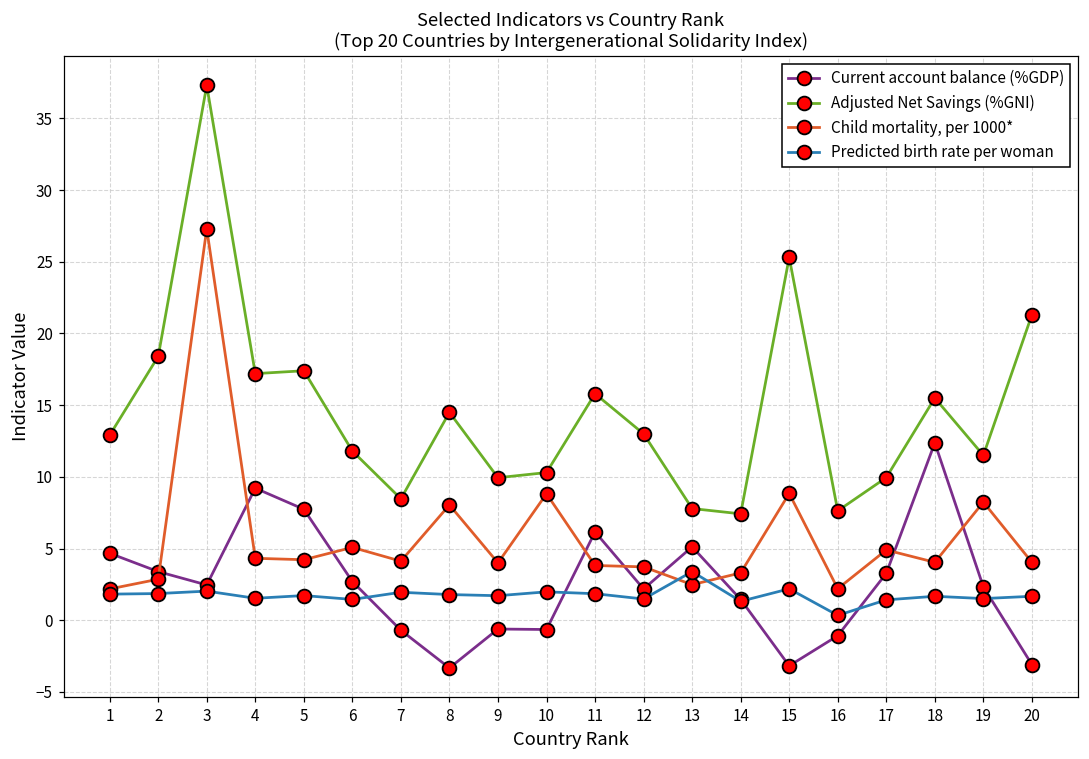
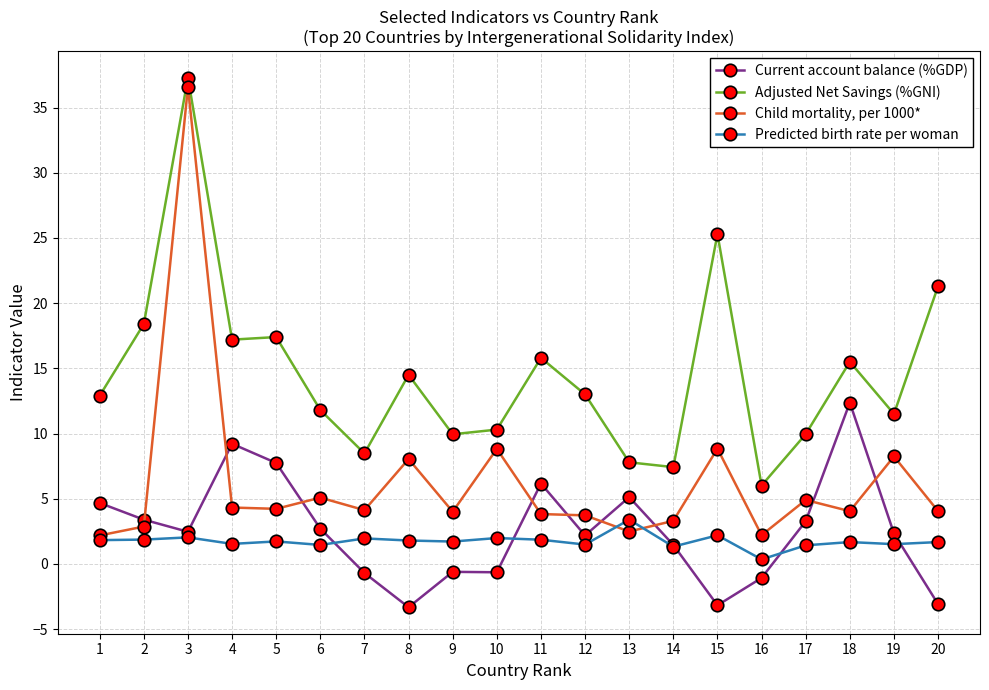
  {
    "Current account balance (%GDP)": {
      "1": 4.7,
      "2": 3.4,
      "3": 2.5,
      "4": 9.2,
      "5": 7.7,
      "6": 2.7,
      "7": -0.7,
      "8": -3.3,
      "9": -0.6,
      "10": -0.6,
      "11": 6.2,
      "12": 2.2,
      "13": 5.1,
      "15": -3.2,
      "16": -1.1,
      "17": 3.3,
      "18": 12.4,
      "19": 2.3,
      "20": -3.1
    },
    "Adjusted Net Savings (%GNI)": {
      "1": 12.9,
      "2": 18.4,
      "3": 37.3,
      "4": 17.2,
      "5": 17.4,
      "6": 11.8,
      "7": 8.5,
      "8": 14.5,
      "9": 9.9,
      "10": 10.3,
      "11": 15.8,
      "12": 13.0,
      "13": 7.8,
      "14": 7.4,
      "15": 25.3,
-     "16": 7.6,
+     "16": 6.0,
      "17": 10.0,
      "18": 15.5,
      "19": 11.5,
      "20": 21.3
    },
    "Child mortality, per 1000*": {
      "1": 2.2,
      "2": 2.9,
-     "3": 27.3,
+     "3": 36.6,
      "4": 4.3,
      "5": 4.2,
      "6": 5.1,
      "7": 4.1,
      "8": 8.0,
      "9": 4.0,
      "10": 8.8,
      "11": 3.8,
      "12": 3.7,
      "13": 2.5,
      "14": 3.3,
      "15": 8.8,
      "16": 2.2,
      "17": 4.9,
      "18": 4.0,
      "19": 8.2,
      "20": 4.0
    },
    "Predicted birth rate per woman": {
      "1": 1.8,
      "2": 1.9,
      "3": 2.0,
      "4": 1.5,
      "5": 1.7,
      "6": 1.5,
      "7": 2.0,
      "8": 1.8,
      "9": 1.7,
      "10": 2.0,
      "11": 1.9,
      "12": 1.5,
      "13": 3.4,
      "15": 2.2,
      "16": 0.3,
      "17": 1.4,
      "18": 1.7,
      "19": 1.5,
      "20": 1.7
    }
  }
